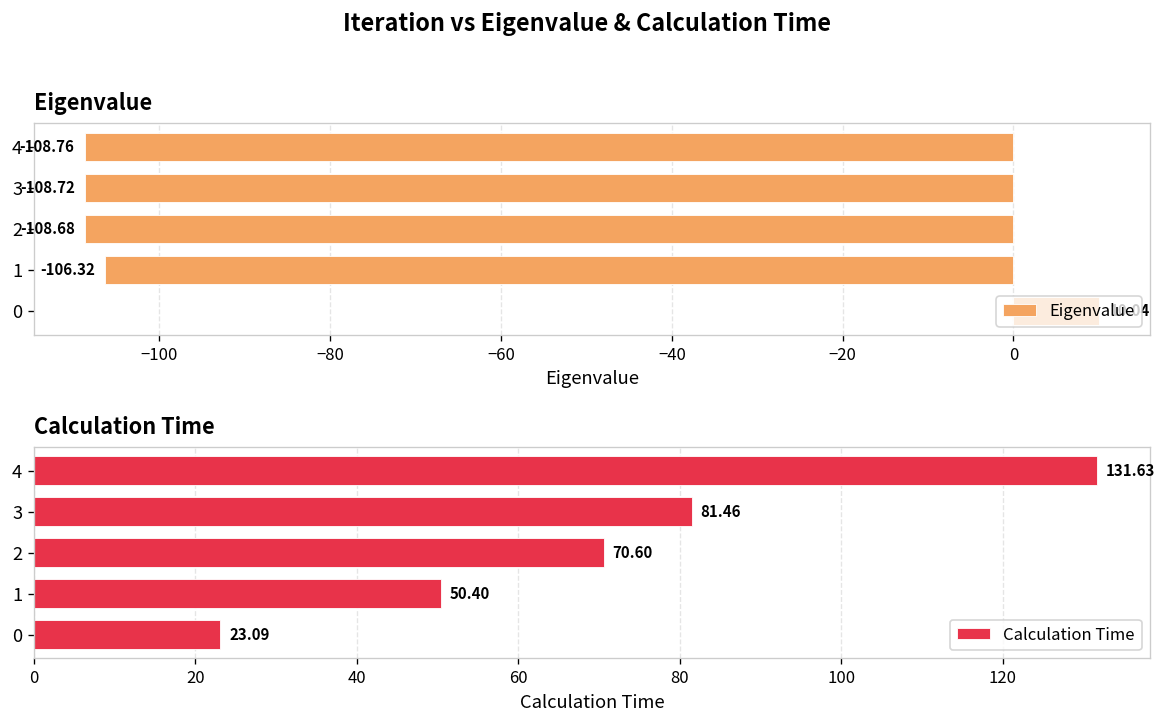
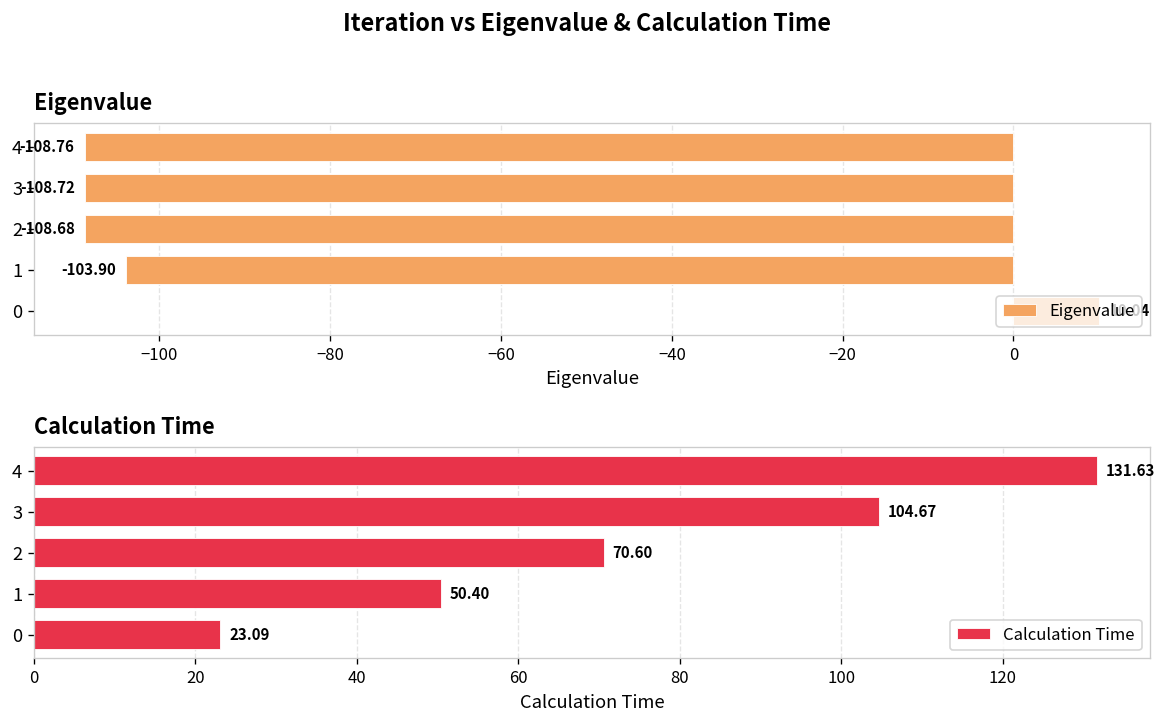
  {
    "Eigenvalue": {
      "4": -108.76,
      "3": -108.72,
      "2": -108.68,
-     "1": -106.32
+     "1": -103.90
    },
    "Calculation Time": {
      "4": 131.63,
-     "3": 81.46,
+     "3": 104.67,
      "2": 70.60,
      "1": 50.40,
      "0": 23.09
    }
  }
